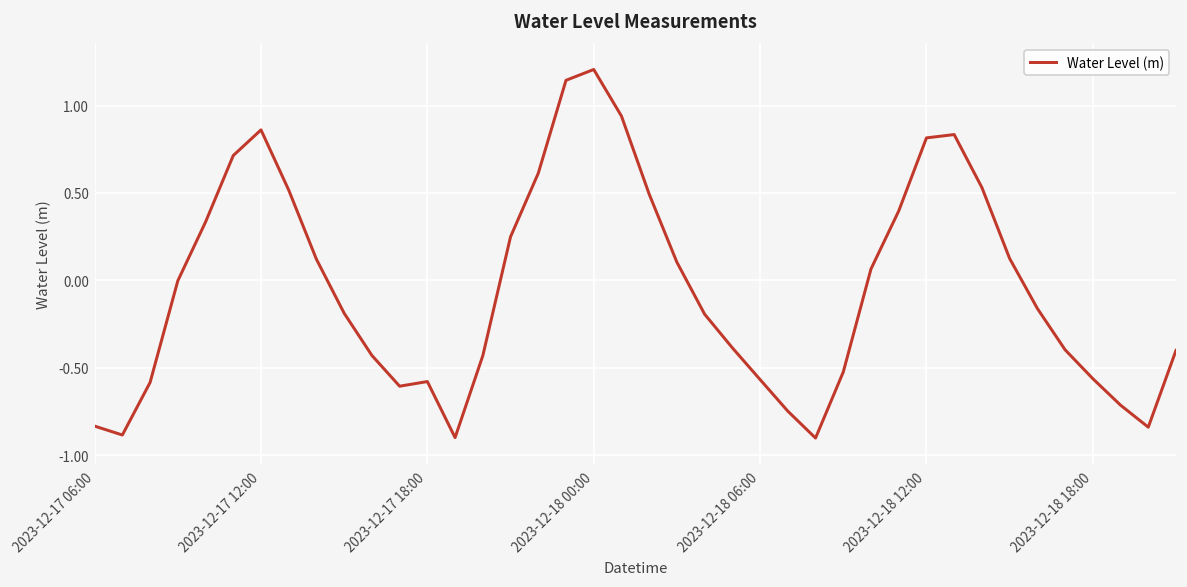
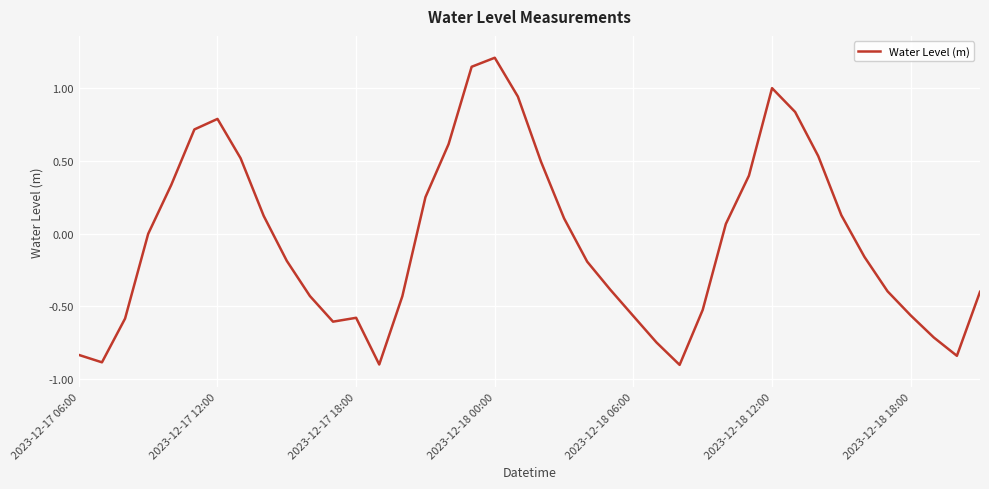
  {
    "2023-12-17 06:00": -0.83,
-   "2023-12-17 12:00": 0.86,
+   "2023-12-17 12:00": 0.79,
    "2023-12-17 18:00": -0.58,
    "2023-12-18 00:00": 1.21,
    "2023-12-18 06:00": -0.57,
-   "2023-12-18 12:00": 0.82,
+   "2023-12-18 12:00": 1.00,
    "2023-12-18 18:00": -0.56
  }
